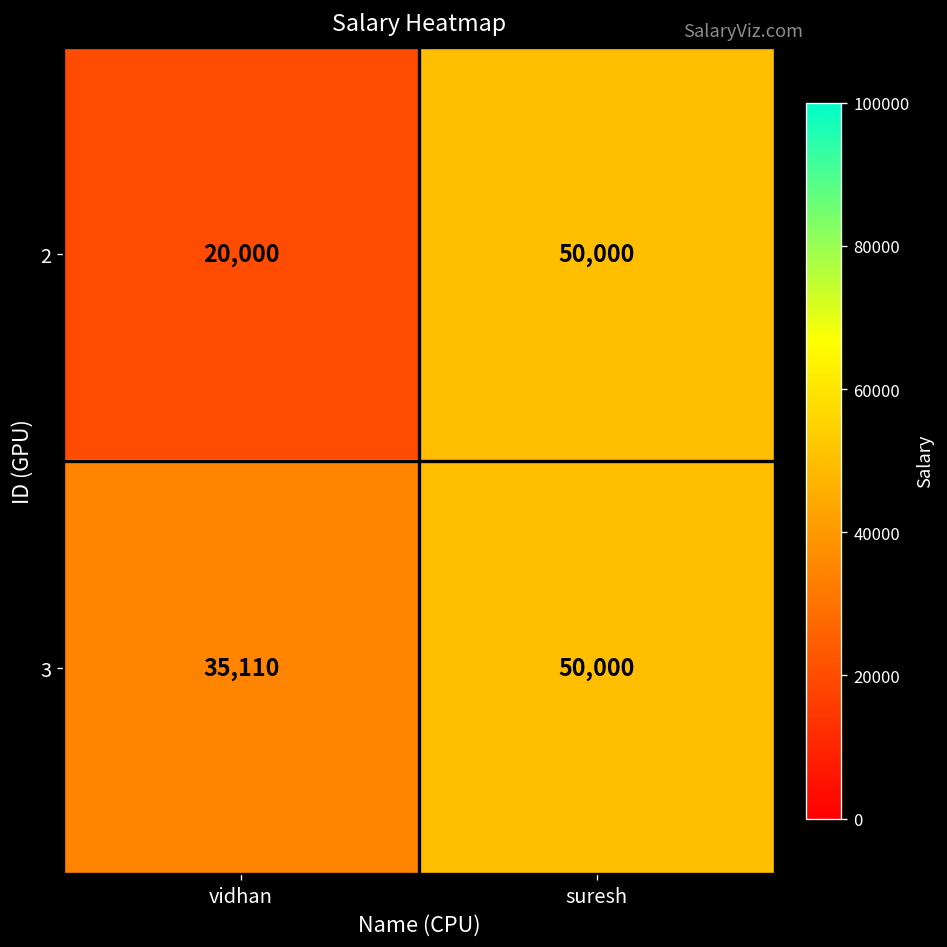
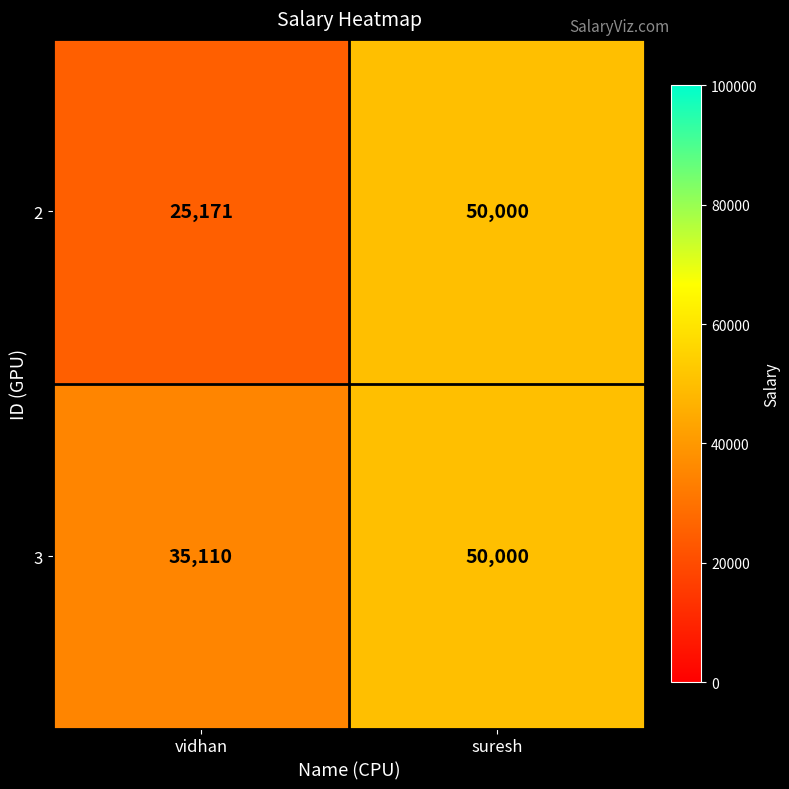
  {
    "2": {
-     "vidhan": "20,000",
+     "vidhan": "25,171",
      "suresh": "50,000"
    },
    "3": {
      "vidhan": "35,110",
      "suresh": "50,000"
    }
  }
